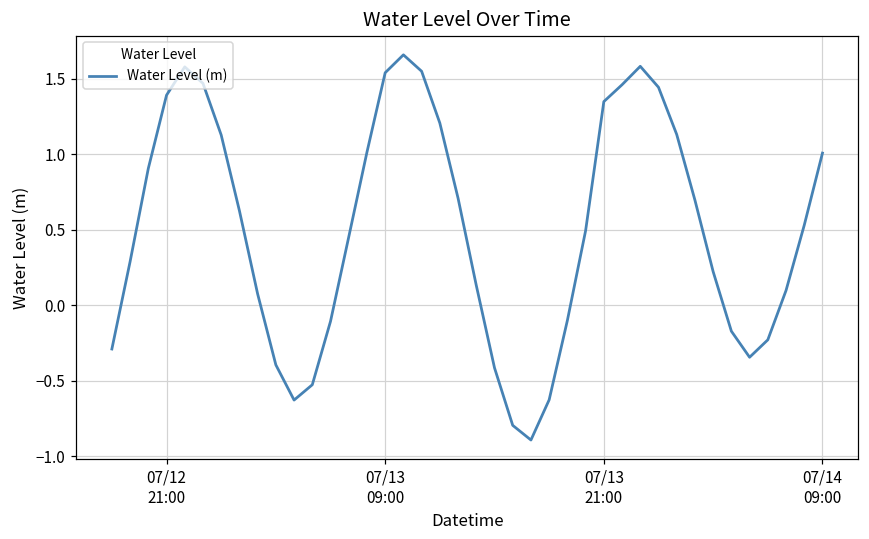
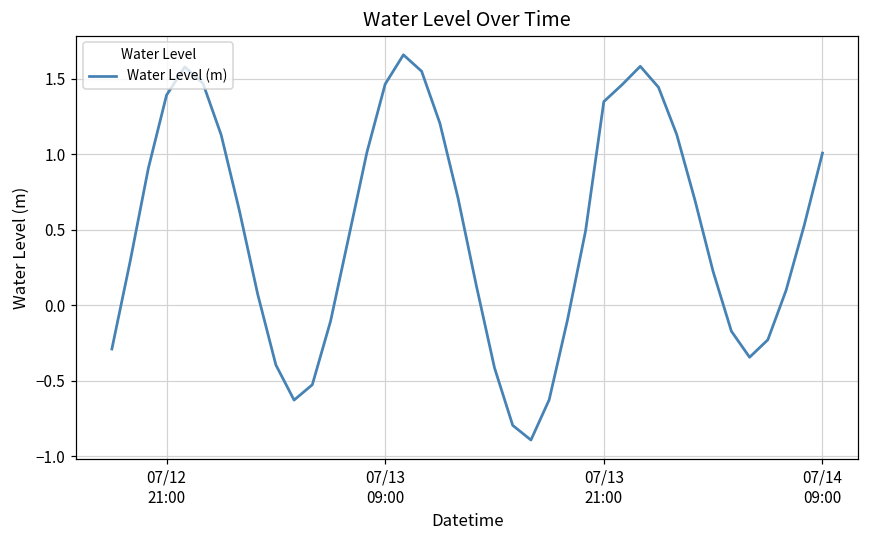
  {
    "07/12 21:00": 1.39,
-   "07/13 09:00": 1.54,
+   "07/13 09:00": 1.46,
    "07/13 21:00": 1.35,
    "07/14 09:00": 1.01
  }
